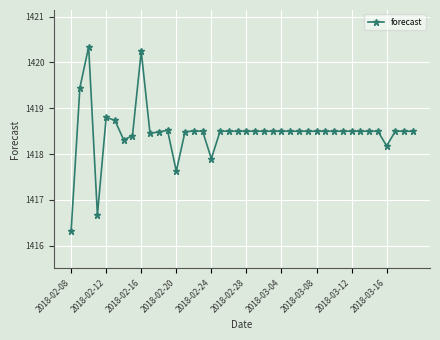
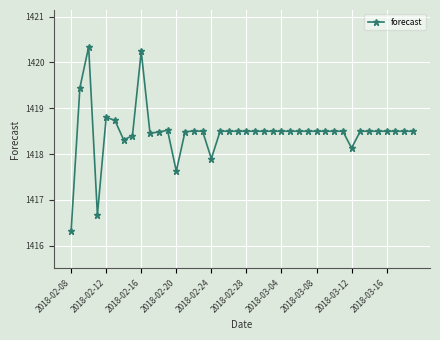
  {
    "2018-02-08": 1416.3,
    "2018-02-12": 1418.8,
    "2018-02-16": 1420.2,
    "2018-02-20": 1417.6,
    "2018-02-24": 1417.9,
    "2018-02-28": 1418.5,
    "2018-03-04": 1418.5,
    "2018-03-08": 1418.5,
-   "2018-03-12": 1418.5,
-   "2018-03-16": 1418.2
+   "2018-03-12": 1418.1,
+   "2018-03-16": 1418.5
  }
